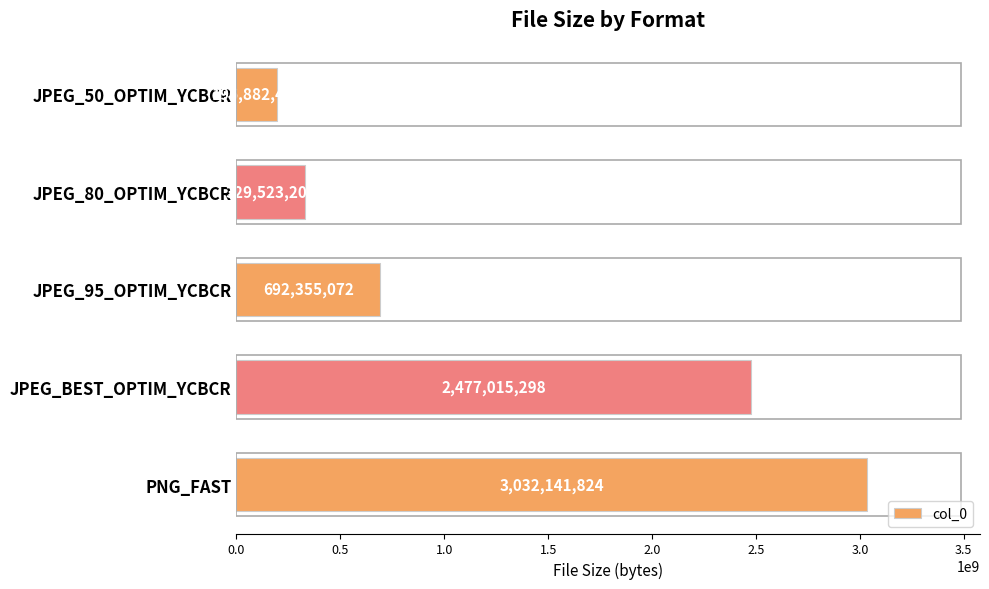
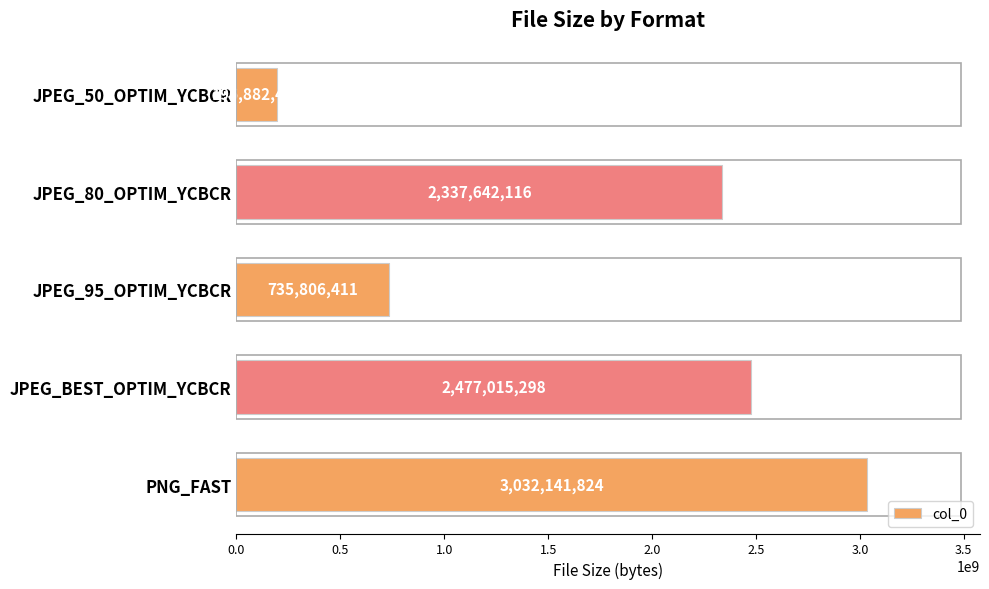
  {
-   "JPEG_80_OPTIM_YCBCR": "329,523,200",
-   "JPEG_95_OPTIM_YCBCR": "692,355,072",
+   "JPEG_80_OPTIM_YCBCR": "2,337,642,116",
+   "JPEG_95_OPTIM_YCBCR": "735,806,411",
    "JPEG_BEST_OPTIM_YCBCR": "2,477,015,298",
    "PNG_FAST": "3,032,141,824"
  }
